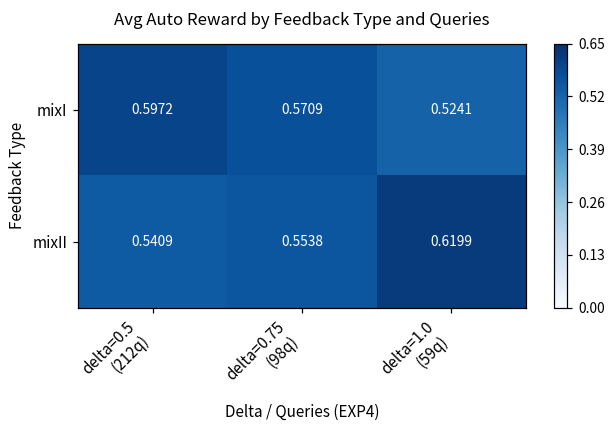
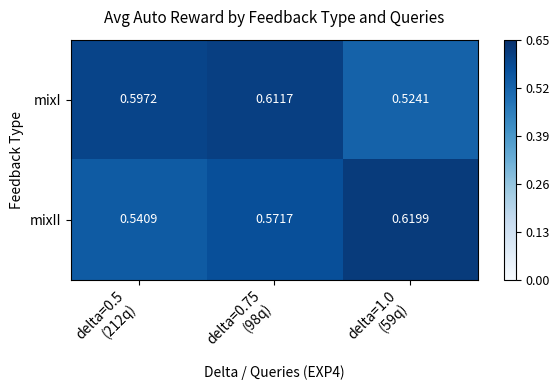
  {
    "mixI": {
      "delta=0.5 (212q)": 0.5972,
-     "delta=0.75 (98q)": 0.5709,
+     "delta=0.75 (98q)": 0.6117,
      "delta=1.0 (59q)": 0.5241
    },
    "mixII": {
      "delta=0.5 (212q)": 0.5409,
-     "delta=0.75 (98q)": 0.5538,
+     "delta=0.75 (98q)": 0.5717,
      "delta=1.0 (59q)": 0.6199
    }
  }
